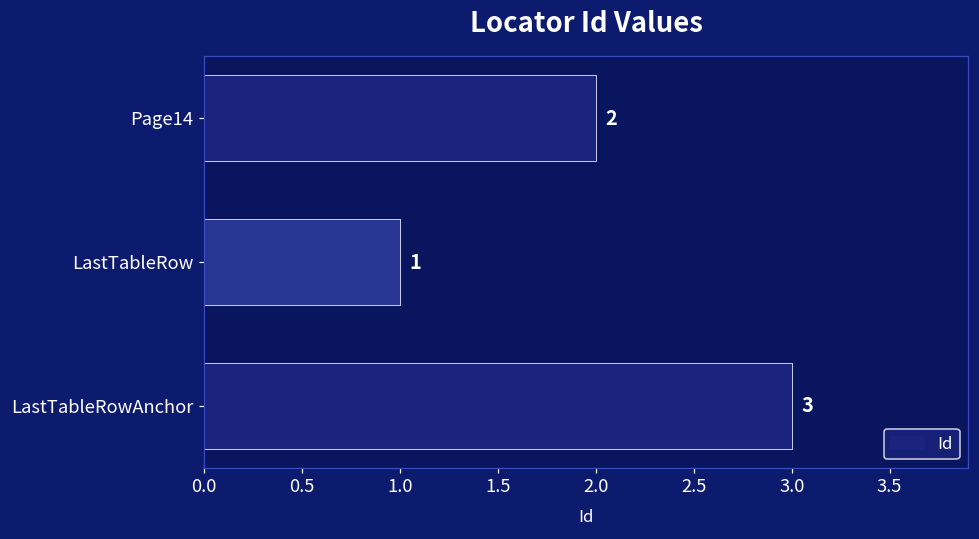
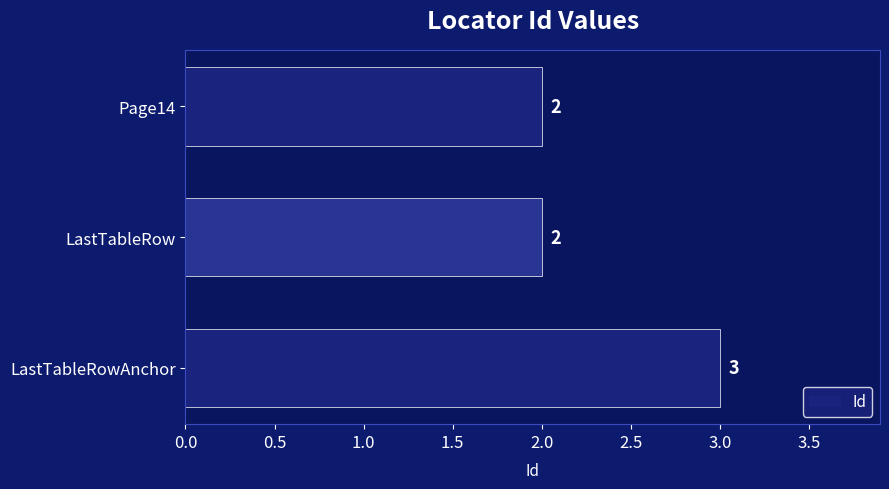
  {
    "Page14": 2,
-   "LastTableRow": 1,
+   "LastTableRow": 2,
    "LastTableRowAnchor": 3
  }
